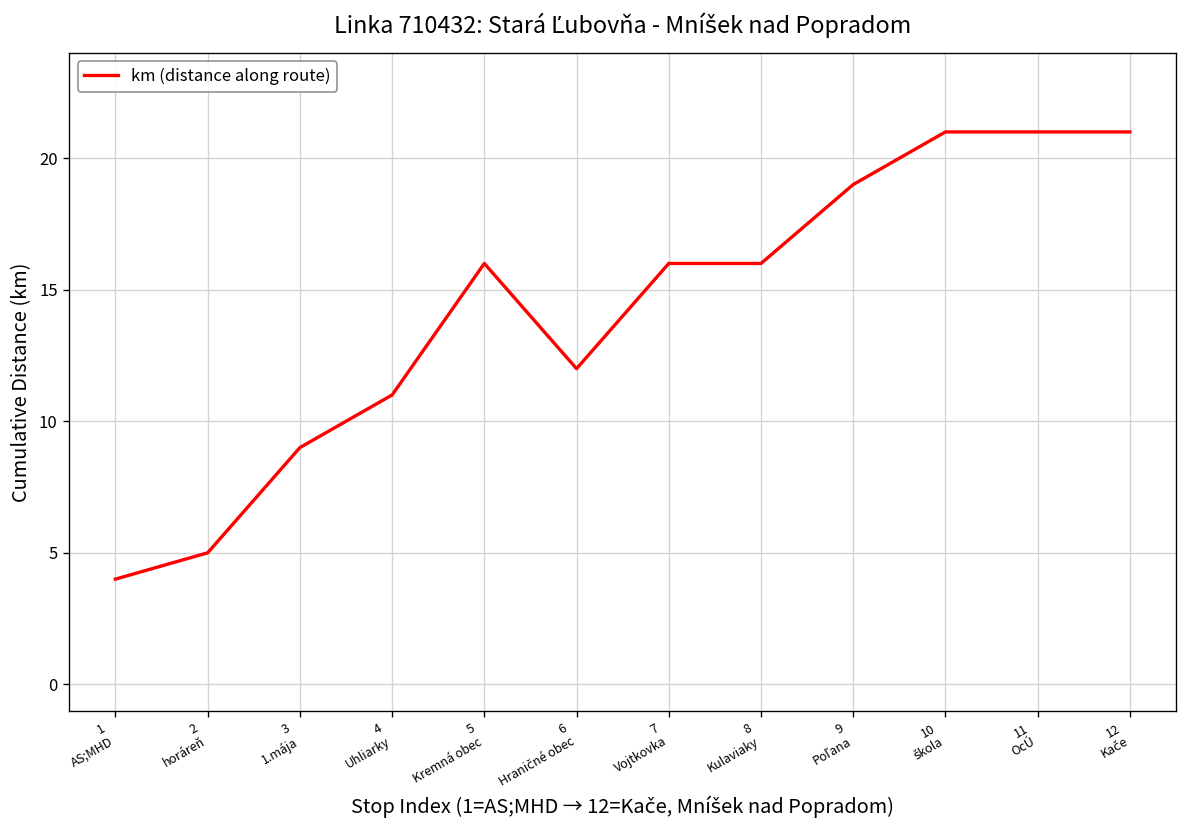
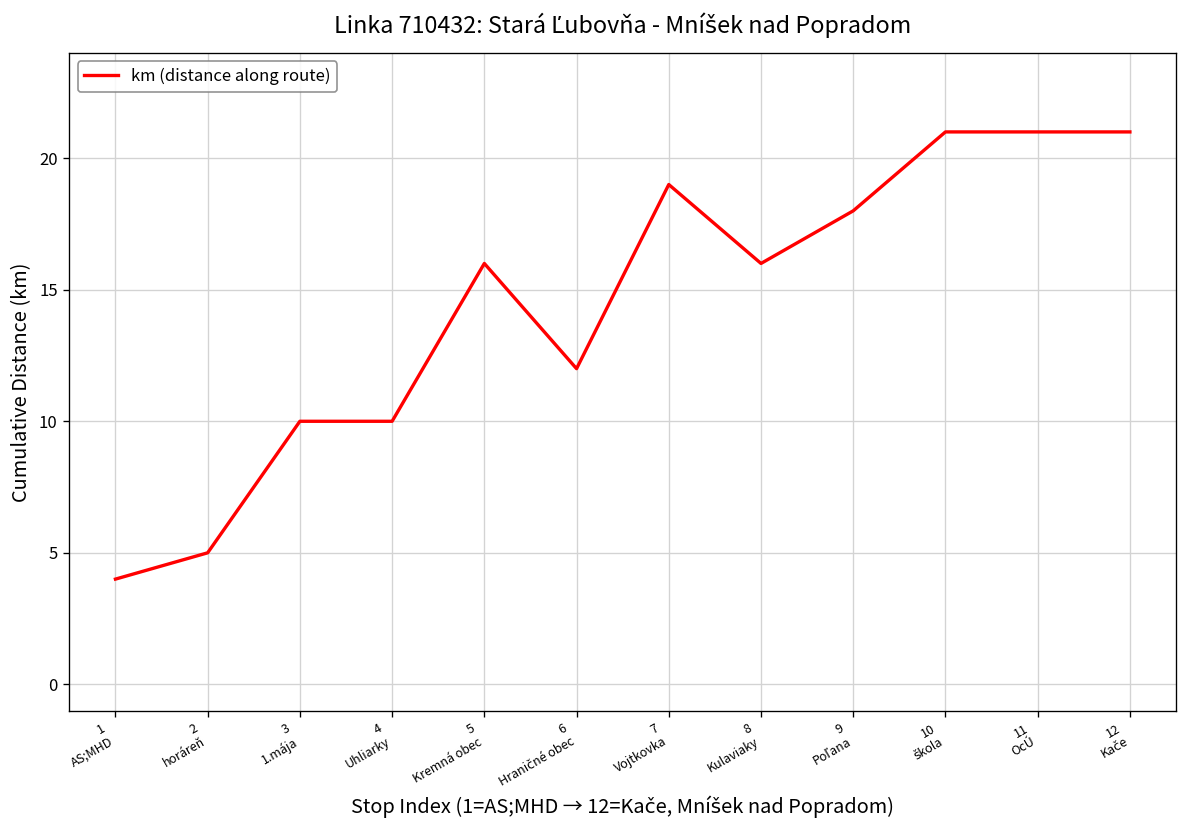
  {
    "1 AS;MHD": 4,
    "2 horáreň": 5,
-   "3 1.mája": 9,
-   "4 Uhliarky": 11,
+   "3 1.mája": 10,
+   "4 Uhliarky": 10,
    "5 Kremná obec": 16,
    "6 Hraničné obec": 12,
-   "7 Vojtkovka": 16,
+   "7 Vojtkovka": 19,
    "8 Kulaviaky": 16,
-   "9 Poľana": 19,
+   "9 Poľana": 18,
    "10 škola": 21,
    "11 OcÚ": 21,
    "12 Kače": 21
  }
